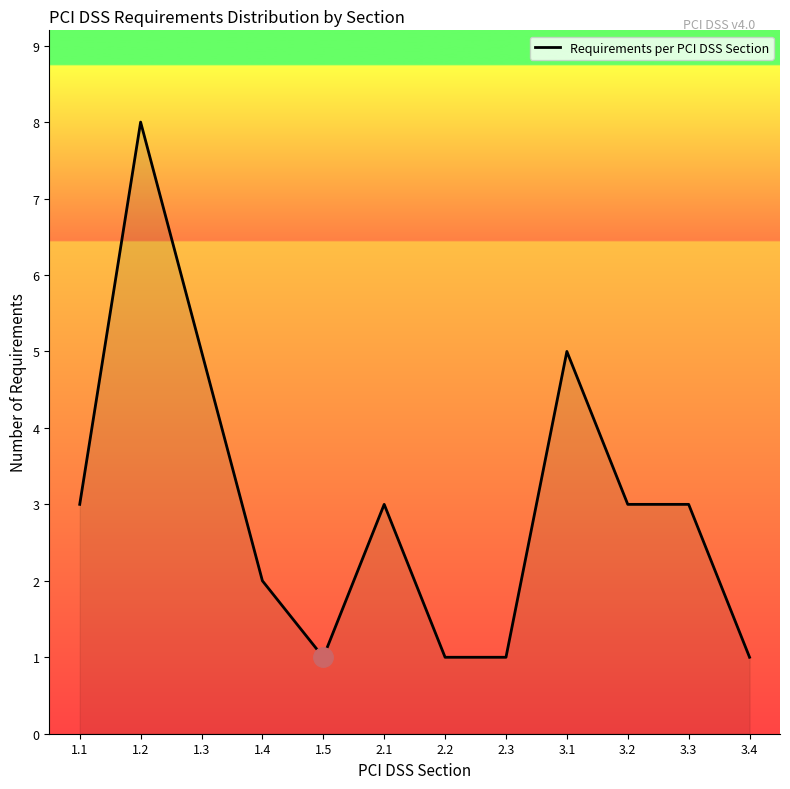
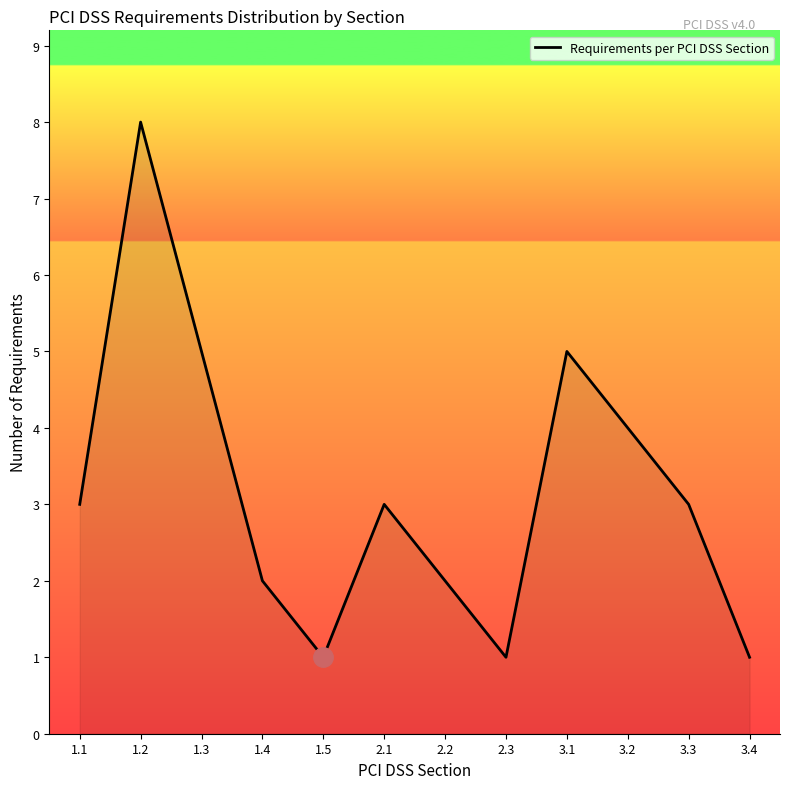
  {
    "Requirements per PCI DSS Section": {
      "1.1": 3,
      "1.2": 8,
      "1.3": 5,
      "1.4": 2,
      "2.1": 3,
-     "2.2": 1,
+     "2.2": 2,
      "2.3": 1,
      "3.1": 5,
-     "3.2": 3,
+     "3.2": 4,
      "3.3": 3,
      "3.4": 1
    }
  }
